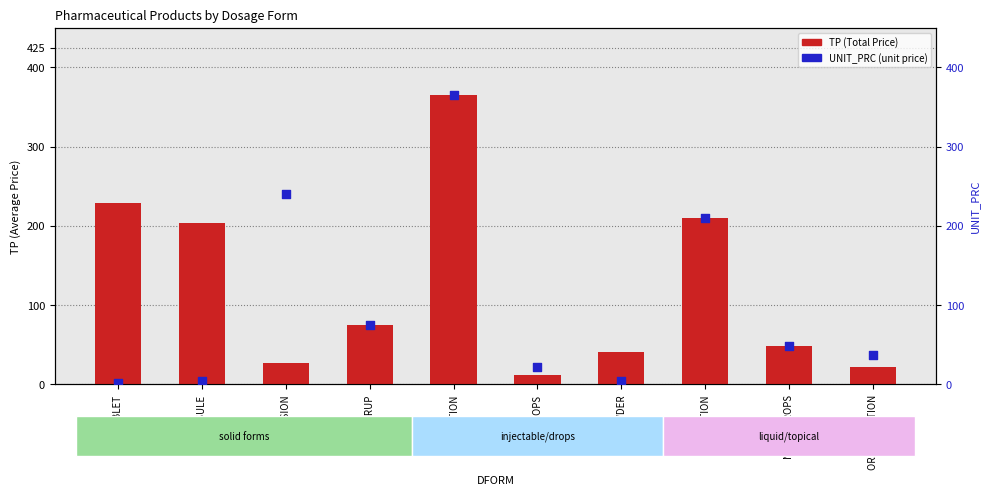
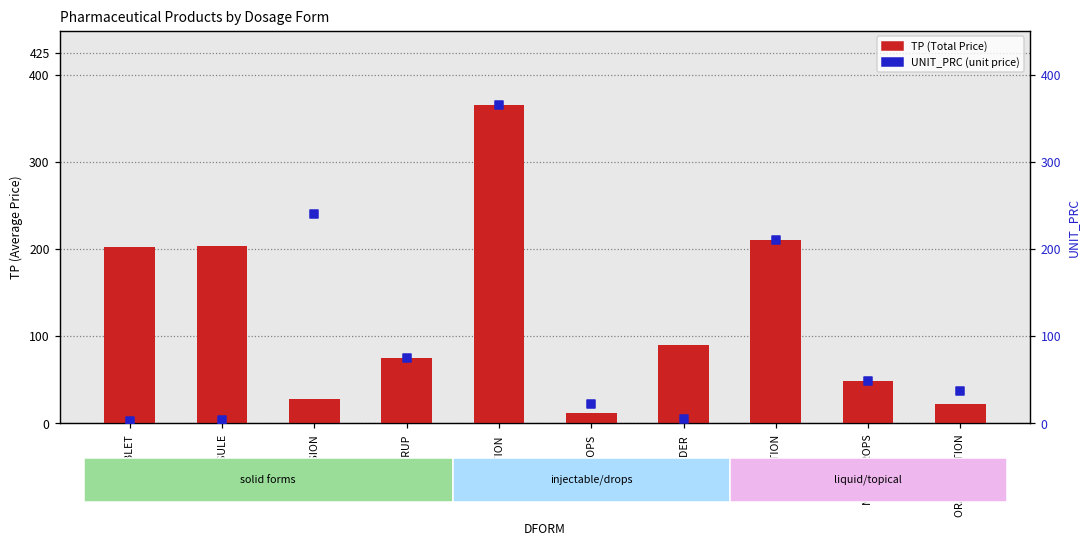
  {
    "TP (Total Price)": {
-     "TABLET": 230,
+     "TABLET": 200,
      "CAPSULE": 200,
      "SUSPENSION": 30,
      "SYRUP": 80,
      "INJECTION": 370,
      "DROPS": 10,
-     "POWDER": 40,
+     "POWDER": 90,
      "SOLUTION": 210,
      "NASAL DROPS": 50,
      "ORAL SOLUTION": 20
    }
  }
